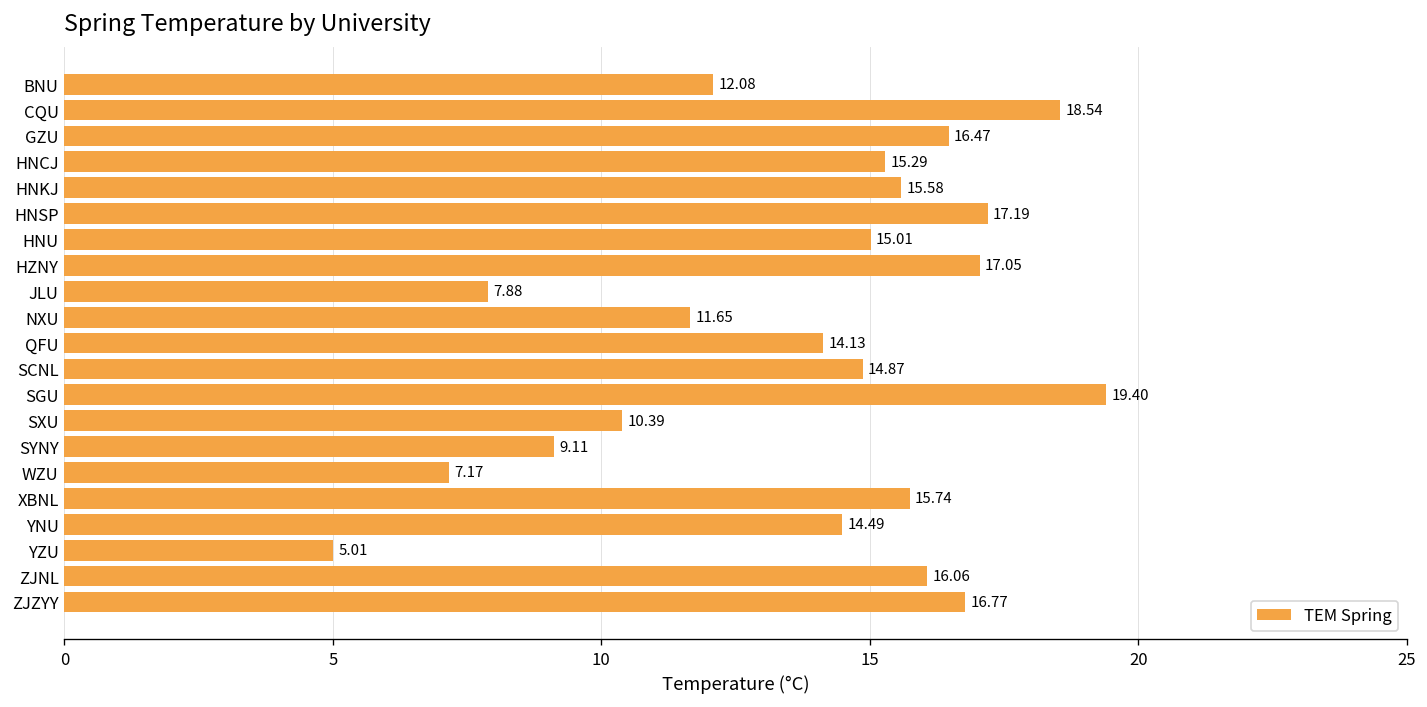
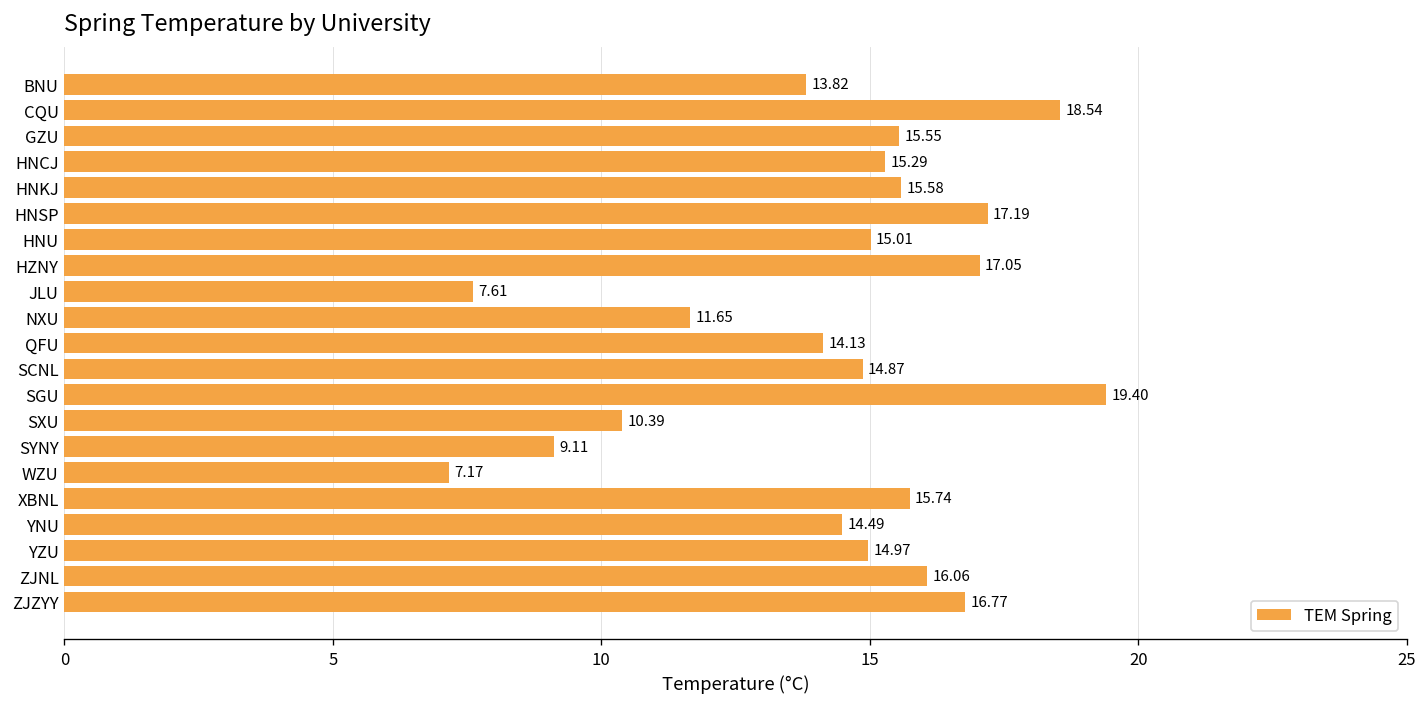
  {
-   "BNU": 12.08,
+   "BNU": 13.82,
    "CQU": 18.54,
-   "GZU": 16.47,
+   "GZU": 15.55,
    "HNCJ": 15.29,
    "HNKJ": 15.58,
    "HNSP": 17.19,
    "HNU": 15.01,
    "HZNY": 17.05,
-   "JLU": 7.88,
+   "JLU": 7.61,
    "NXU": 11.65,
    "QFU": 14.13,
    "SCNL": 14.87,
    "SGU": 19.40,
    "SXU": 10.39,
    "SYNY": 9.11,
    "WZU": 7.17,
    "XBNL": 15.74,
    "YNU": 14.49,
-   "YZU": 5.01,
+   "YZU": 14.97,
    "ZJNL": 16.06,
    "ZJZYY": 16.77
  }
